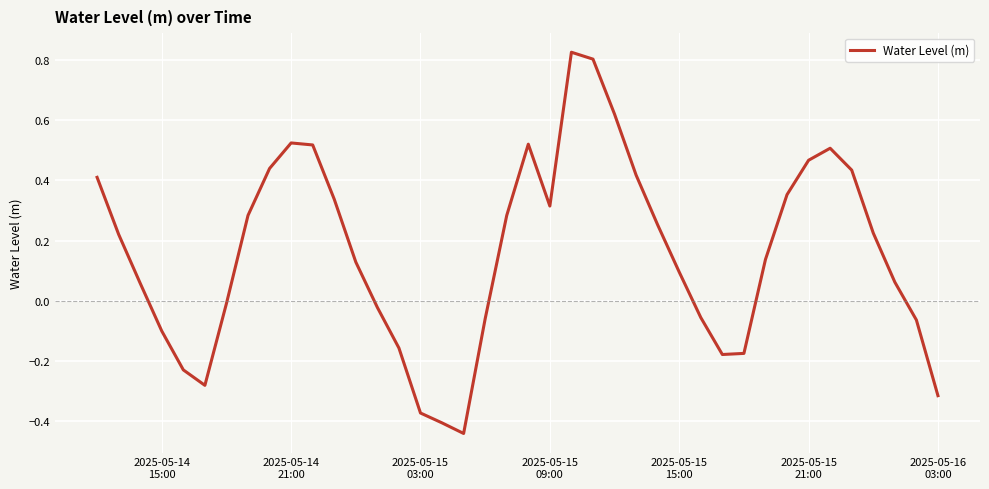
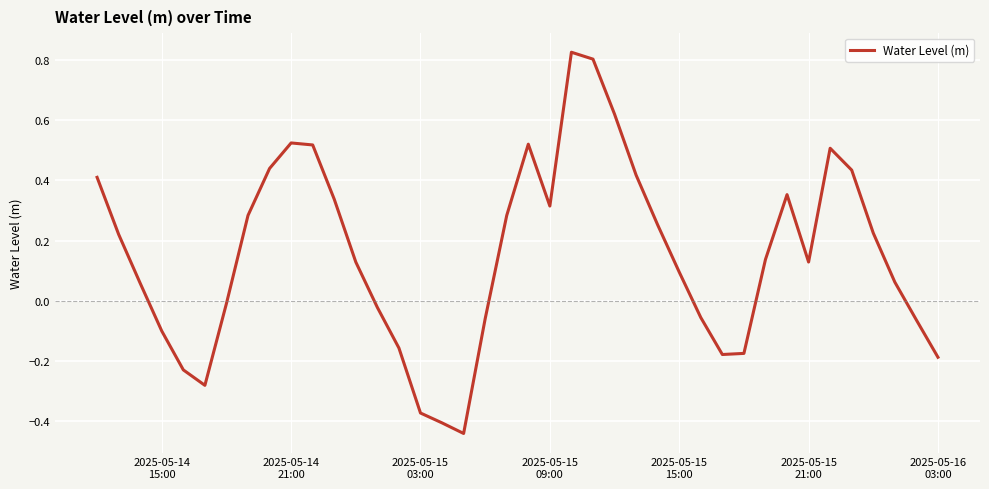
  {
    "2025-05-14 15:00": -0.10,
    "2025-05-14 21:00": 0.52,
    "2025-05-15 03:00": -0.37,
    "2025-05-15 09:00": 0.31,
    "2025-05-15 15:00": 0.10,
-   "2025-05-15 21:00": 0.47,
-   "2025-05-16 03:00": -0.32
+   "2025-05-15 21:00": 0.13,
+   "2025-05-16 03:00": -0.19
  }
